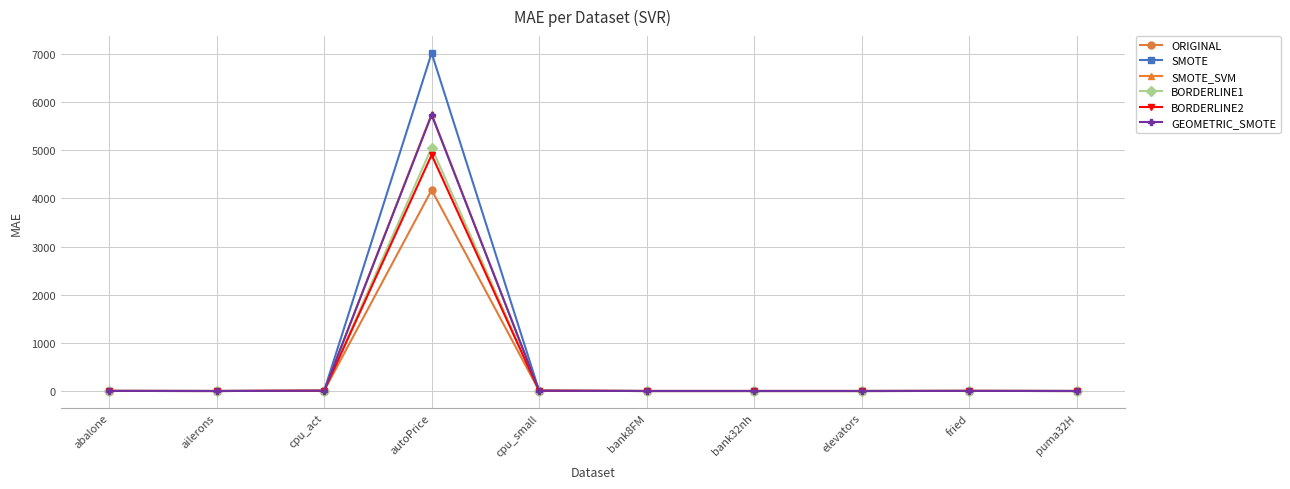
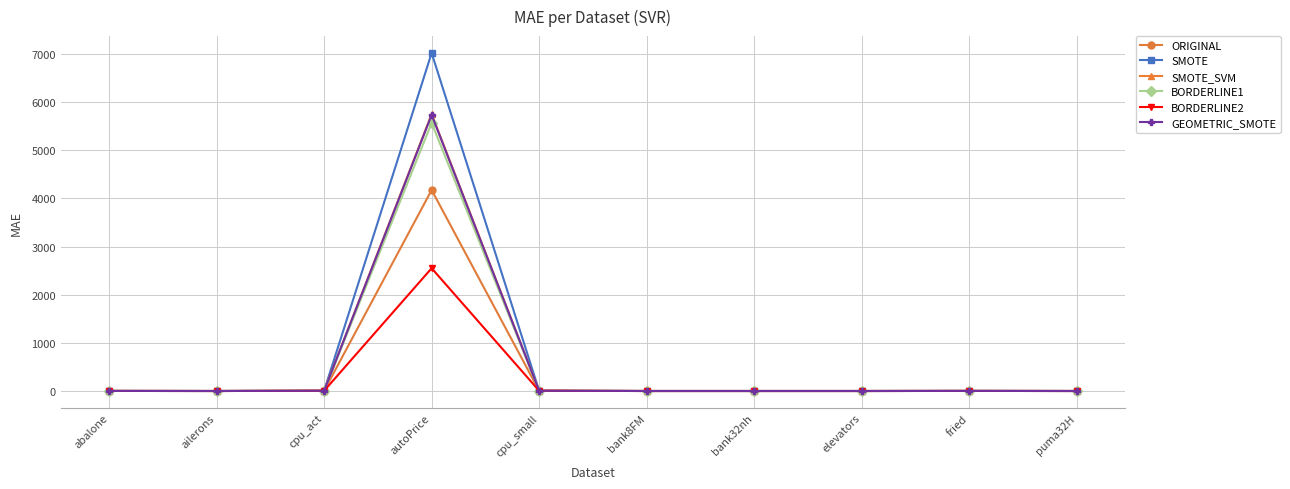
  {
    "SMOTE": {
      "autoPrice": 7000
    },
    "BORDERLINE1": {
-     "autoPrice": 5100
+     "autoPrice": 5600
    },
    "BORDERLINE2": {
-     "autoPrice": 4900
+     "autoPrice": 2500
    }
  }
